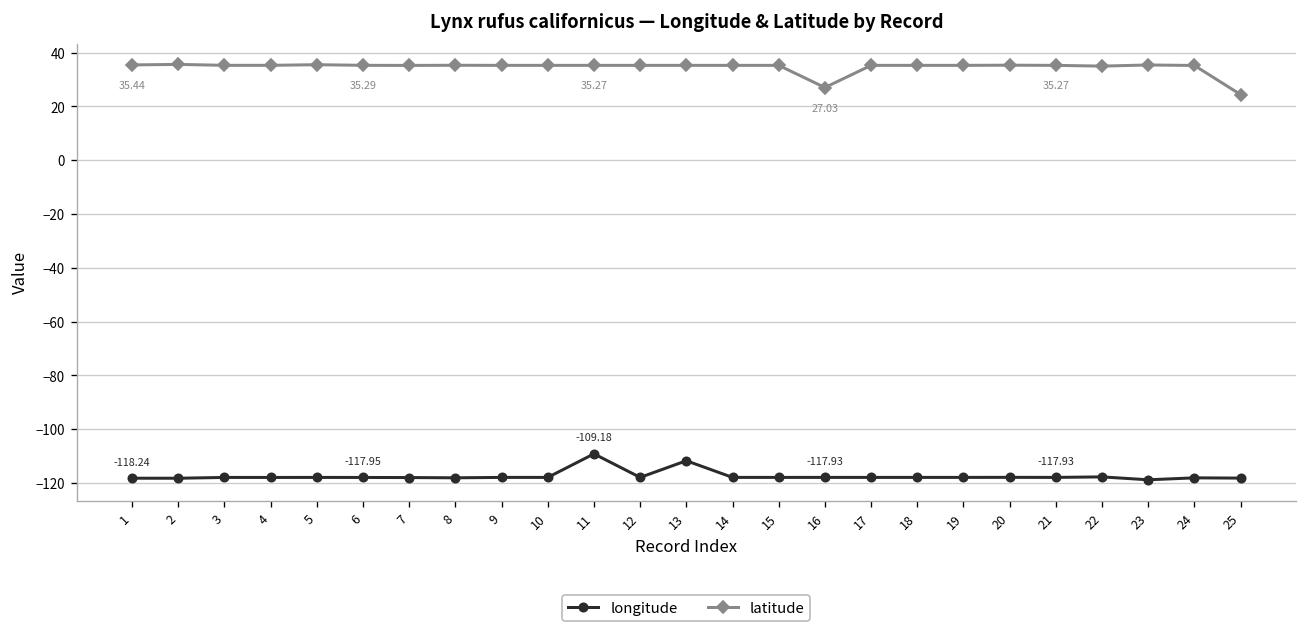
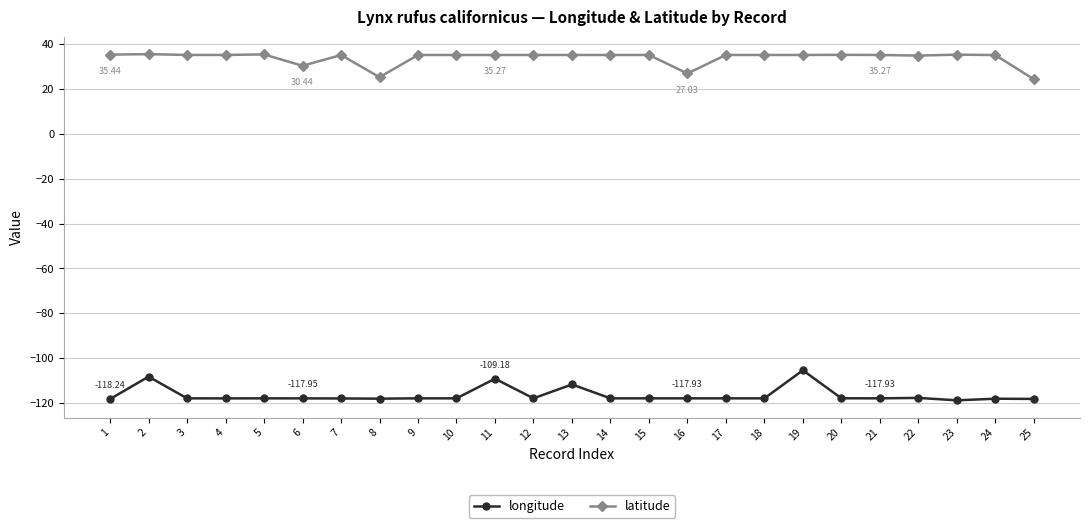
  {
    "longitude": {
-     "2": -118,
+     "2": -108,
      "3": -118,
      "4": -118,
      "5": -118,
      "7": -118,
      "8": -118,
      "9": -118,
      "10": -118,
      "12": -118,
      "13": -112,
      "14": -118,
      "15": -118,
      "17": -118,
      "18": -118,
-     "19": -118,
+     "19": -105,
      "20": -118,
      "22": -118,
      "23": -119,
      "24": -118,
      "25": -118
    },
    "latitude": {
      "1": 35.44,
-     "6": 35.29,
-     "8": 35,
+     "6": 30.44,
+     "8": 25,
      "11": 35.27,
      "16": 27.03,
      "21": 35.27
    }
  }
